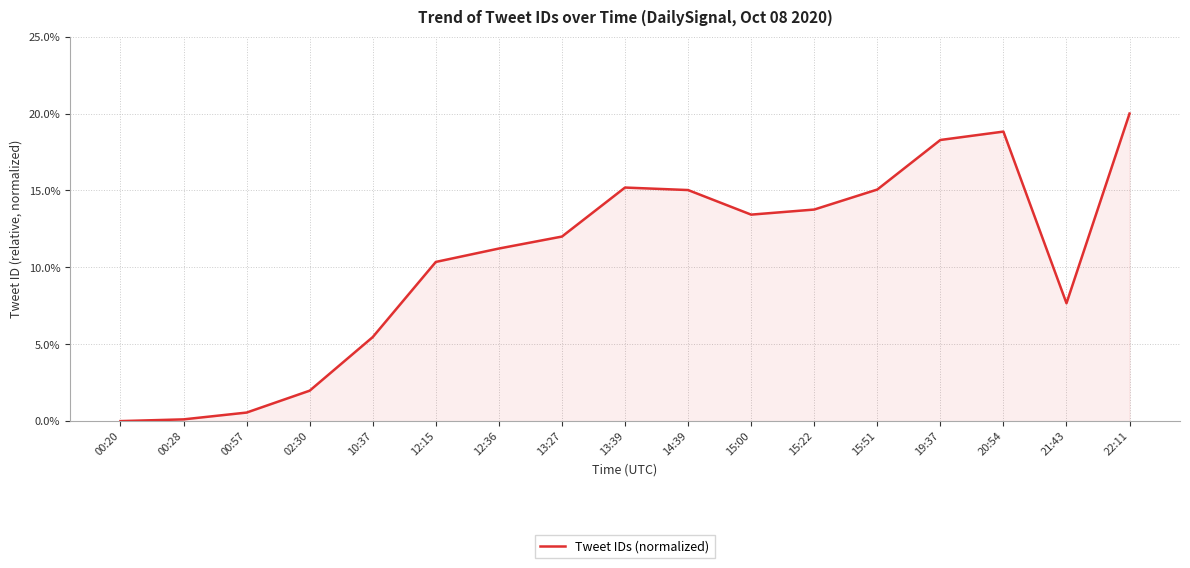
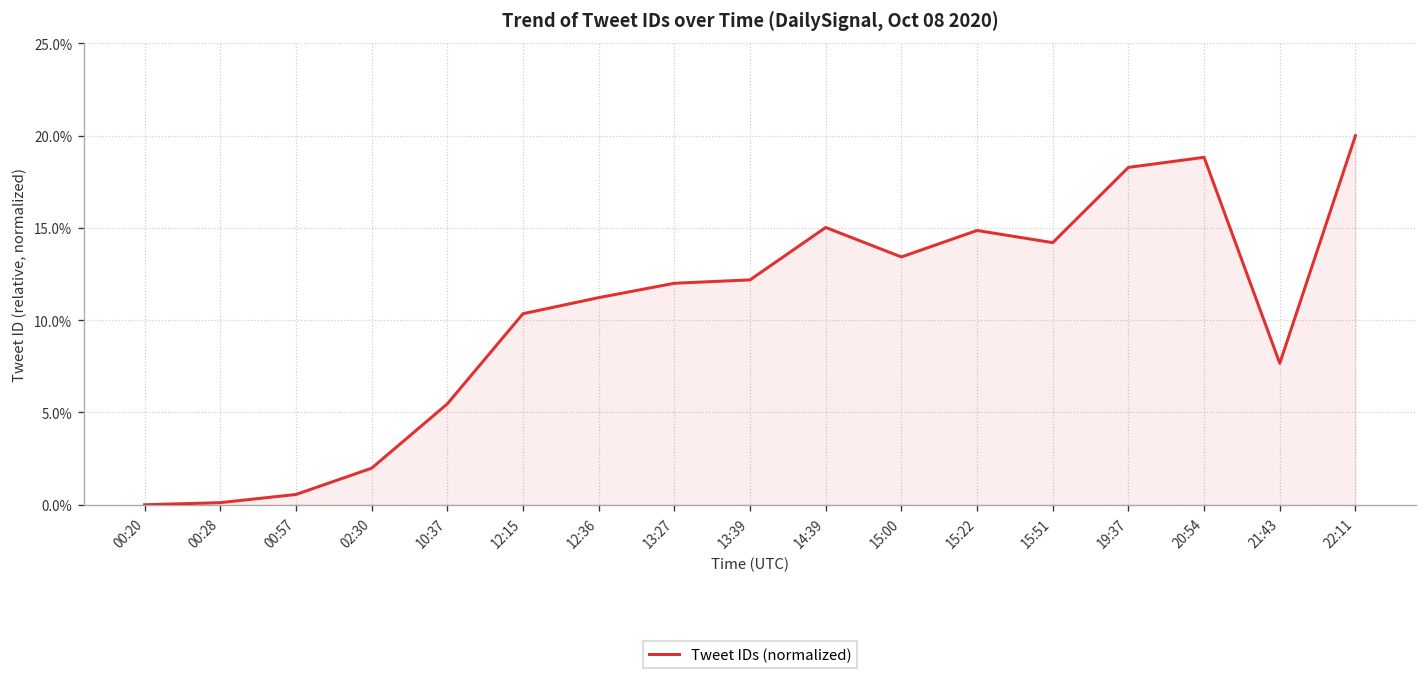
  {
    "00:20": "0.0%",
    "00:28": "0.1%",
    "00:57": "0.6%",
    "02:30": "2.0%",
    "10:37": "5.5%",
    "12:15": "10.4%",
    "12:36": "11.2%",
    "13:27": "12.0%",
-   "13:39": "15.2%",
+   "13:39": "12.2%",
    "14:39": "15.0%",
    "15:00": "13.4%",
-   "15:22": "13.8%",
-   "15:51": "15.1%",
+   "15:22": "14.9%",
+   "15:51": "14.2%",
    "19:37": "18.3%",
    "20:54": "18.8%",
    "21:43": "7.7%",
    "22:11": "20.0%"
  }
